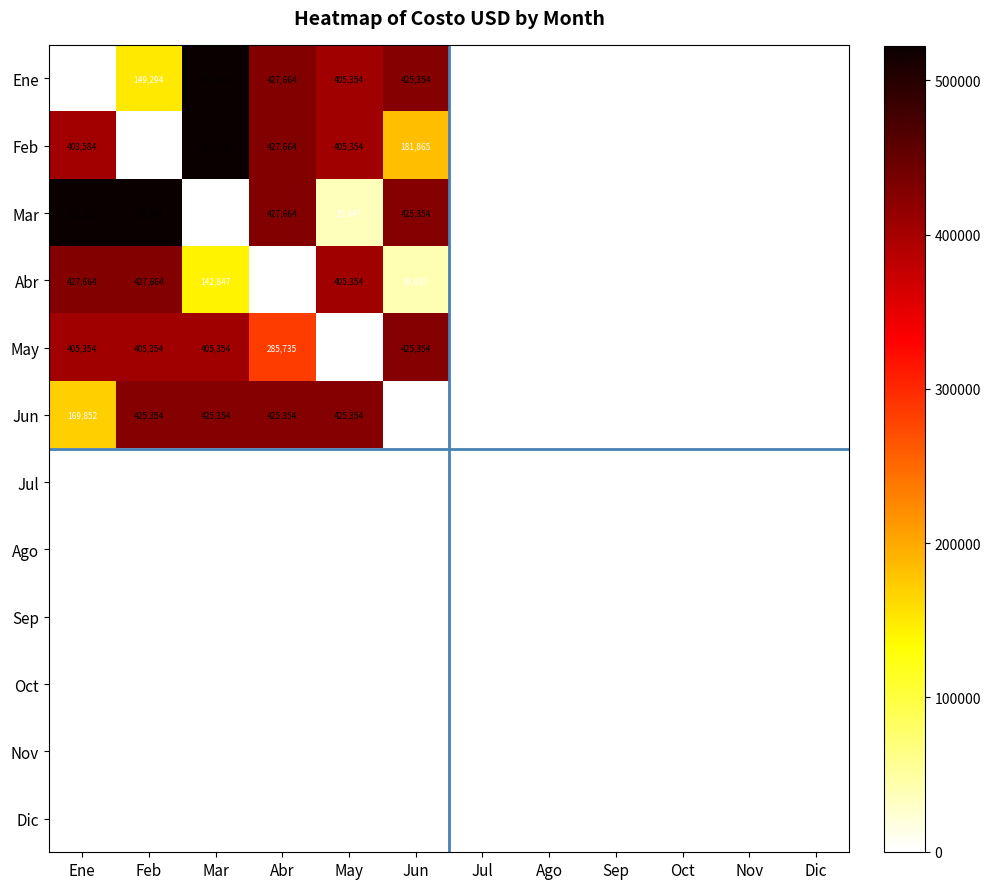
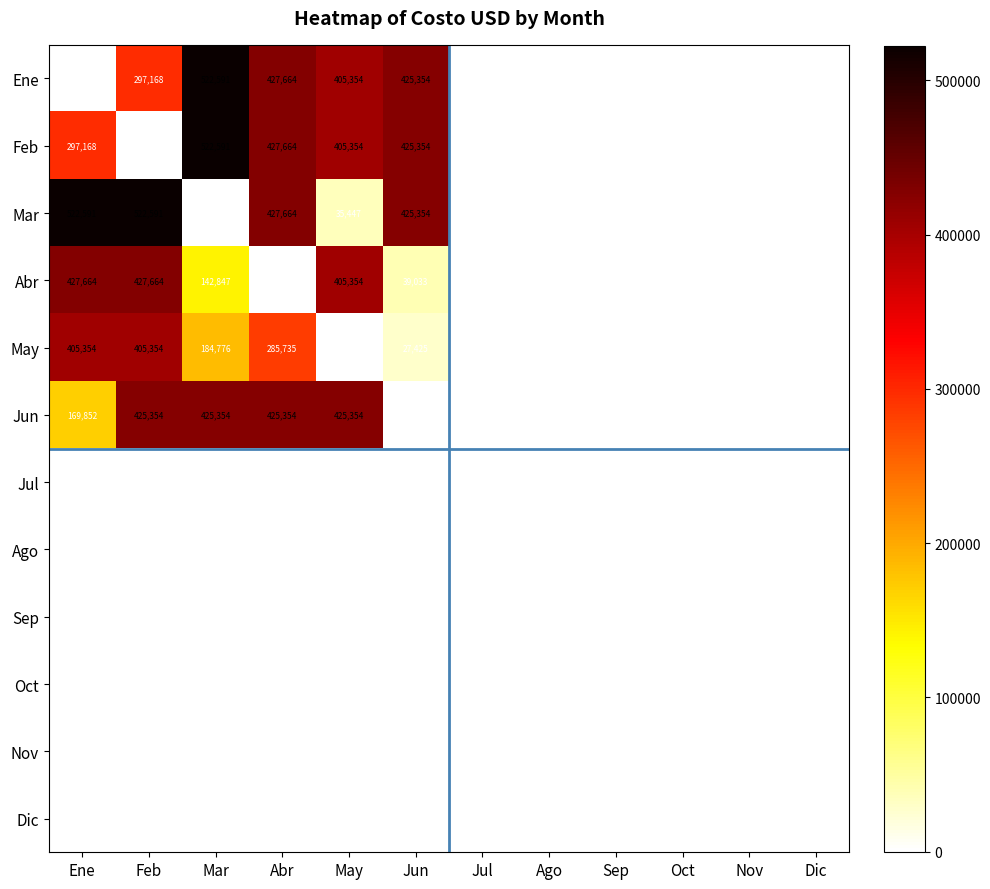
  {
    "Ene": {
-     "Feb": "149,294",
+     "Feb": "297,168",
      "Abr": "427,664",
      "May": "405,354",
      "Jun": "425,354"
    },
    "Feb": {
-     "Ene": "403,584",
+     "Ene": "297,168",
      "Abr": "427,664",
      "May": "405,354",
-     "Jun": "181,865"
+     "Jun": "425,354"
    },
    "Mar": {
      "Abr": "427,664",
      "May": "35,447",
      "Jun": "425,354"
    },
    "Abr": {
      "Ene": "427,664",
      "Feb": "427,664",
      "Mar": "142,847",
      "May": "405,354",
      "Jun": "39,033"
    },
    "May": {
      "Ene": "405,354",
      "Feb": "405,354",
-     "Mar": "405,354",
+     "Mar": "184,776",
      "Abr": "285,735",
-     "Jun": "425,354"
+     "Jun": "27,425"
    },
    "Jun": {
      "Ene": "169,852",
      "Feb": "425,354",
      "Mar": "425,354",
      "Abr": "425,354",
      "May": "425,354"
    }
  }
